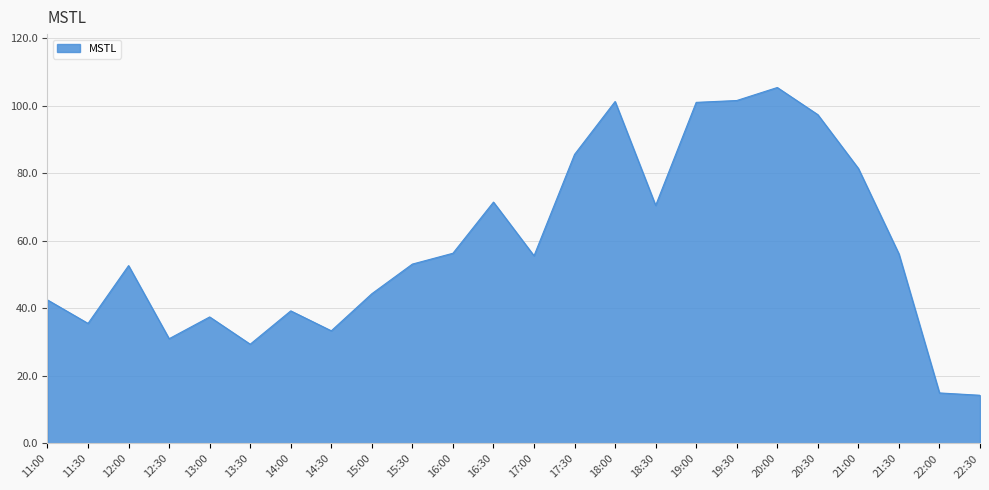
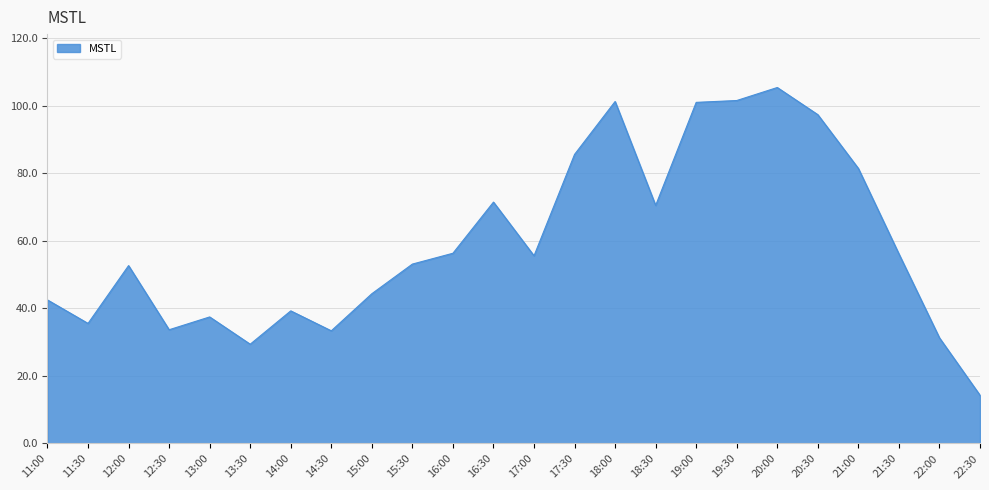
  {
    "11:00": 42,
    "11:30": 36,
    "12:00": 53,
-   "12:30": 31,
+   "12:30": 34,
    "13:00": 37,
    "13:30": 29,
    "14:00": 39,
    "14:30": 33,
    "15:00": 44,
    "15:30": 53,
    "16:00": 56,
    "16:30": 71,
    "17:00": 56,
    "17:30": 86,
    "18:00": 101,
    "18:30": 70,
    "19:00": 101,
    "19:30": 102,
    "20:00": 105,
    "20:30": 97,
    "21:00": 81,
    "21:30": 56,
-   "22:00": 15,
+   "22:00": 31,
    "22:30": 14
  }
